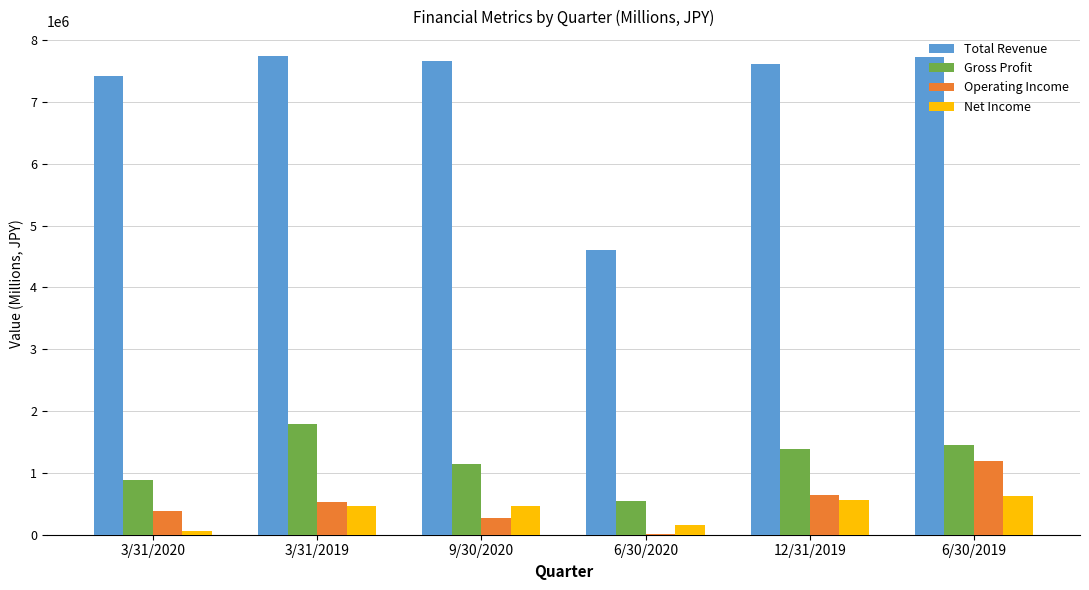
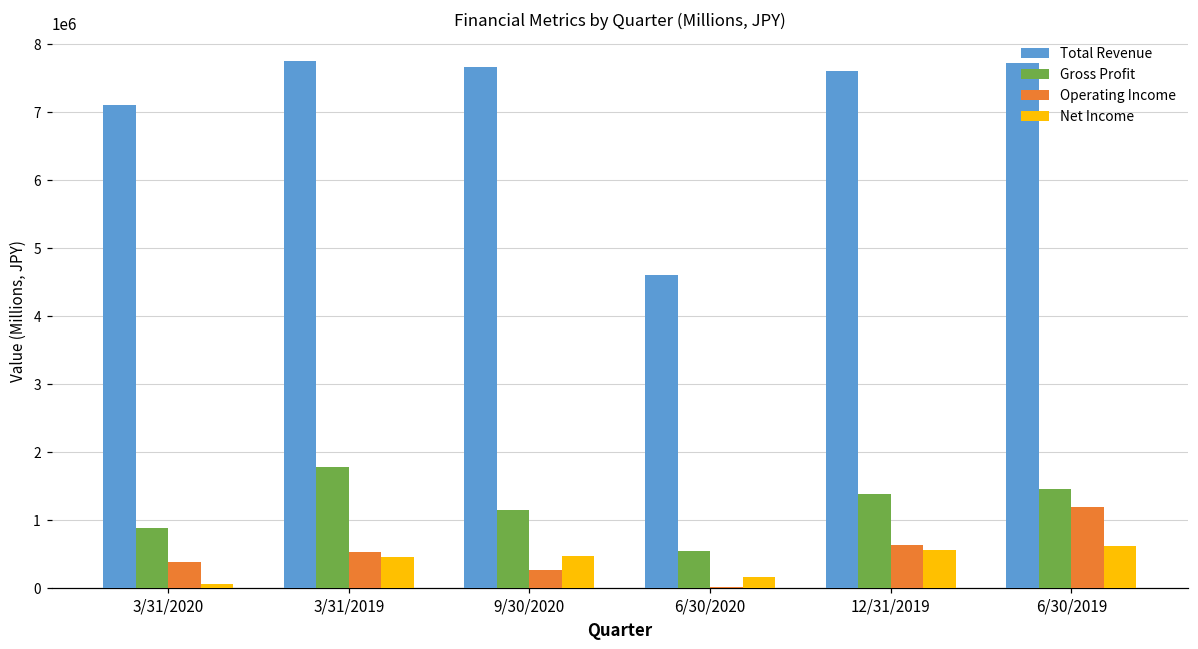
  {
    "Total Revenue": {
-     "3/31/2020": 7400000,
+     "3/31/2020": 7100000,
      "3/31/2019": 7800000,
      "9/30/2020": 7700000,
      "6/30/2020": 4600000,
      "12/31/2019": 7600000,
      "6/30/2019": 7700000
    },
    "Gross Profit": {
      "3/31/2020": 900000,
      "3/31/2019": 1800000,
      "9/30/2020": 1100000,
      "6/30/2020": 500000,
      "12/31/2019": 1400000,
      "6/30/2019": 1500000
    },
    "Operating Income": {
      "3/31/2020": 400000,
      "3/31/2019": 500000,
      "9/30/2020": 300000,
      "12/31/2019": 600000,
      "6/30/2019": 1200000
    },
    "Net Income": {
      "3/31/2020": 100000,
      "3/31/2019": 500000,
      "9/30/2020": 500000,
      "6/30/2020": 200000,
      "12/31/2019": 600000,
      "6/30/2019": 600000
    }
  }
